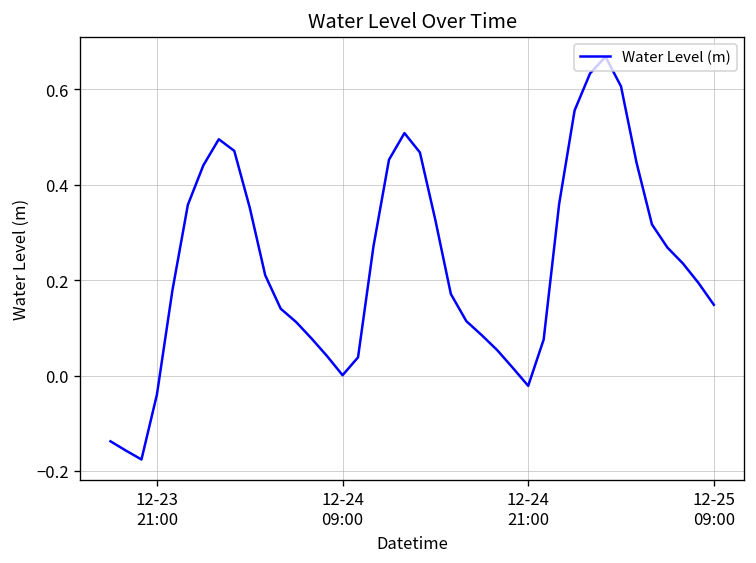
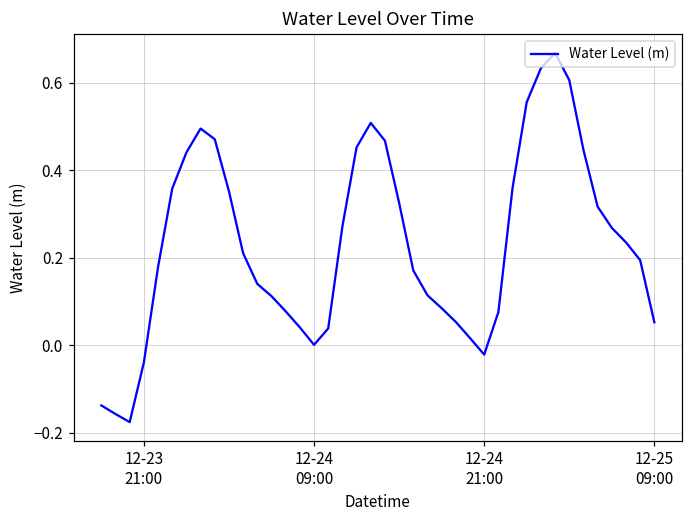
  {
    "12-23 21:00": -0.04,
    "12-24 09:00": 0.00,
    "12-24 21:00": -0.02,
-   "12-25 09:00": 0.15
+   "12-25 09:00": 0.05
  }
